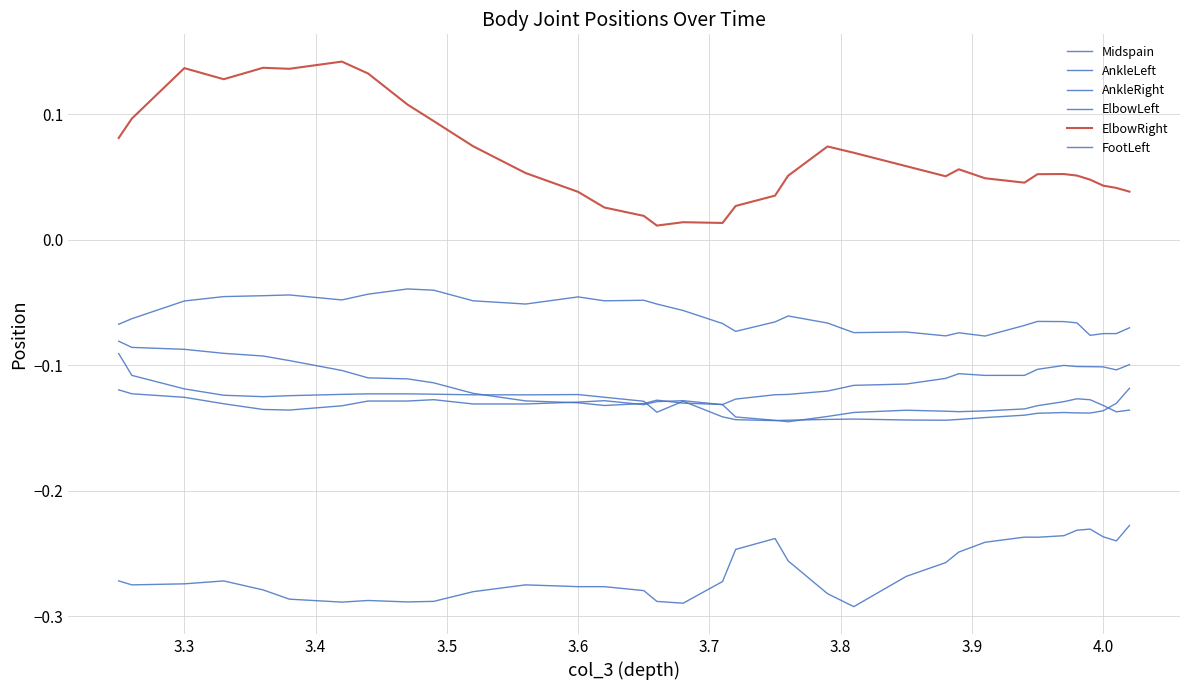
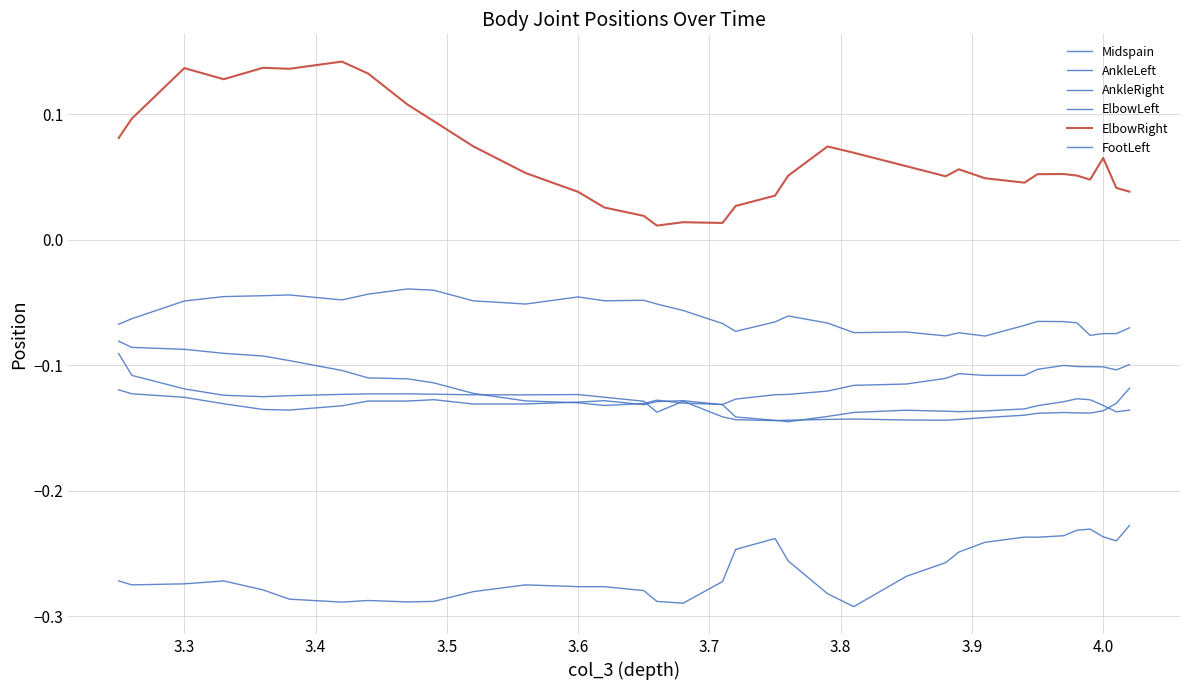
  {
    "ElbowRight": {
      "3.3": 0.137,
      "3.6": 0.038,
-     "4.0": 0.043
+     "4.0": 0.065
    }
  }
